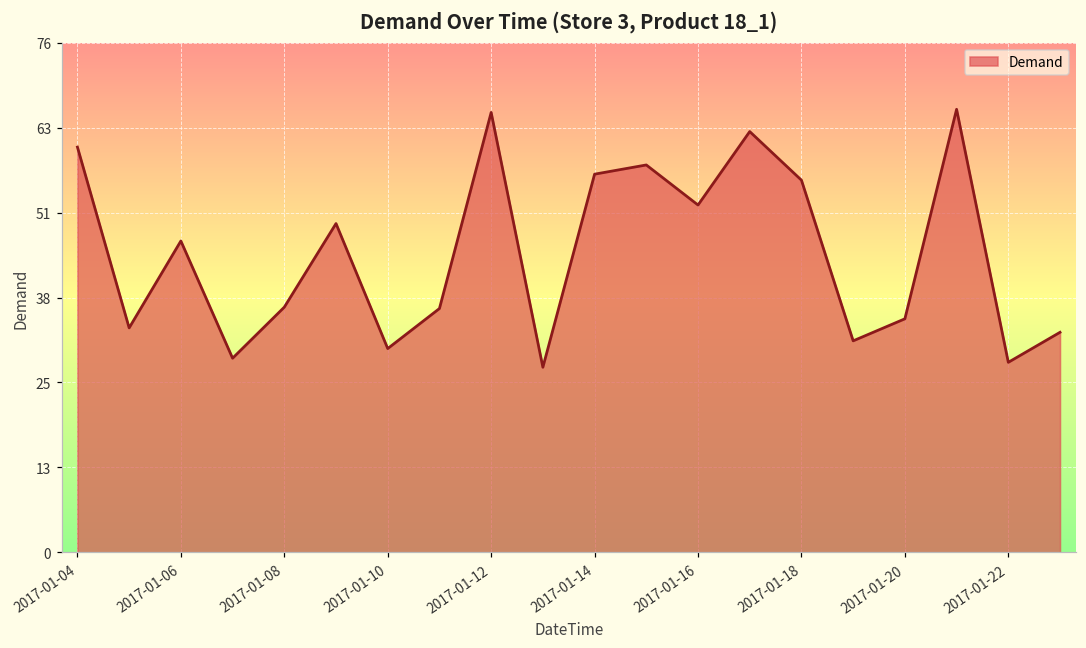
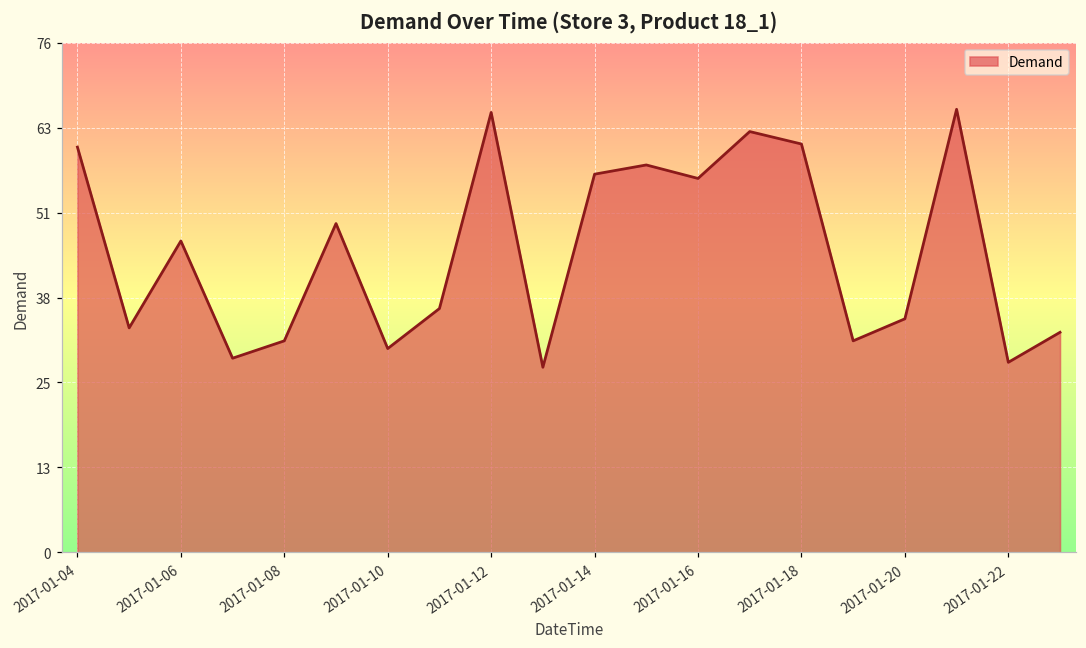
  {
    "2017-01-04": 61,
    "2017-01-06": 47,
-   "2017-01-08": 37,
+   "2017-01-08": 32,
    "2017-01-10": 30,
    "2017-01-12": 66,
    "2017-01-14": 57,
-   "2017-01-16": 52,
-   "2017-01-18": 56,
+   "2017-01-16": 56,
+   "2017-01-18": 61,
    "2017-01-20": 35,
    "2017-01-22": 28
  }
